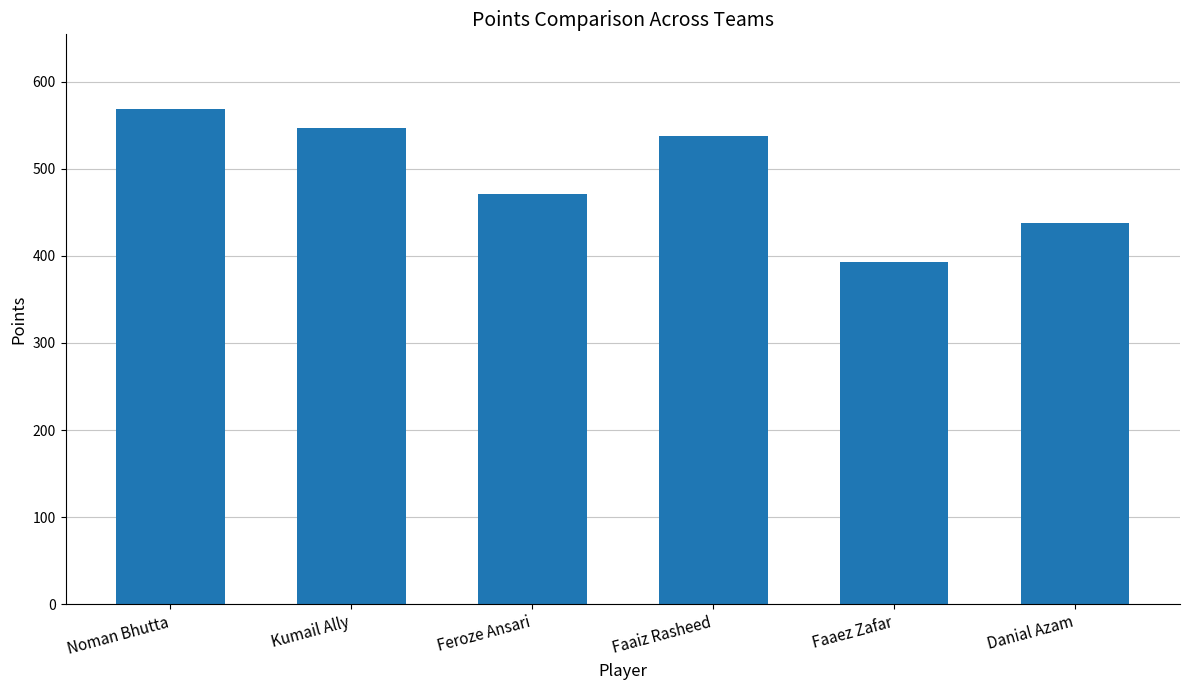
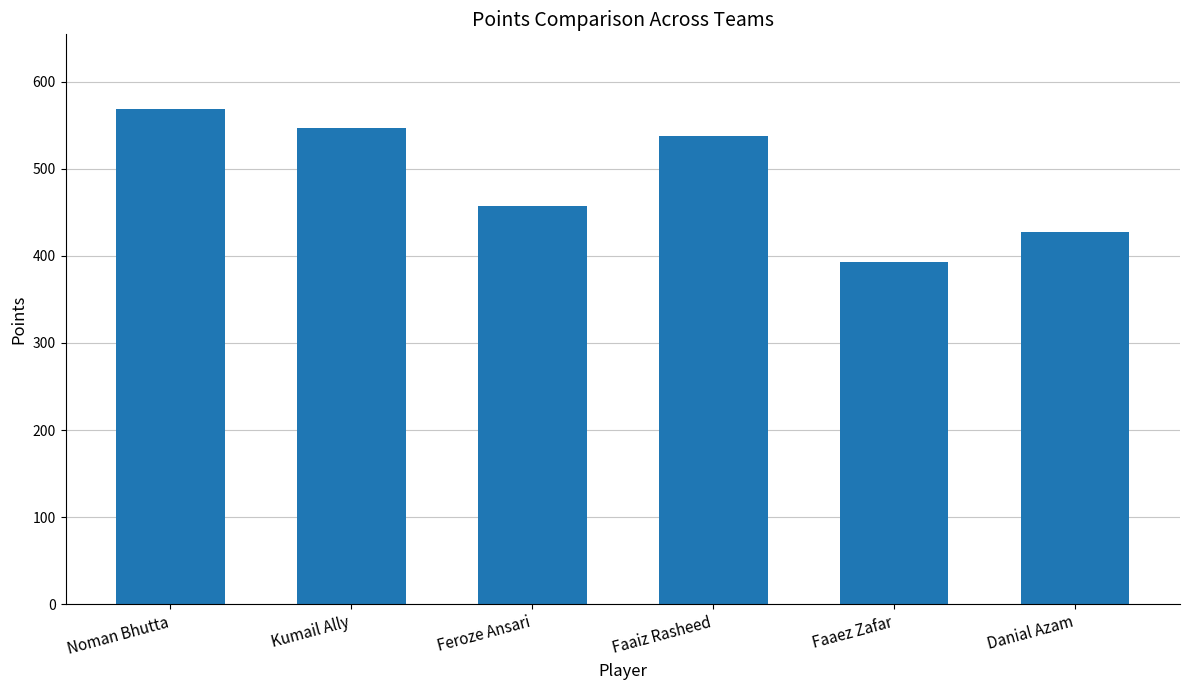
  {
    "Noman Bhutta": 570,
    "Kumail Ally": 550,
-   "Feroze Ansari": 470,
+   "Feroze Ansari": 460,
    "Faaiz Rasheed": 540,
    "Faaez Zafar": 390,
-   "Danial Azam": 440
+   "Danial Azam": 430
  }
